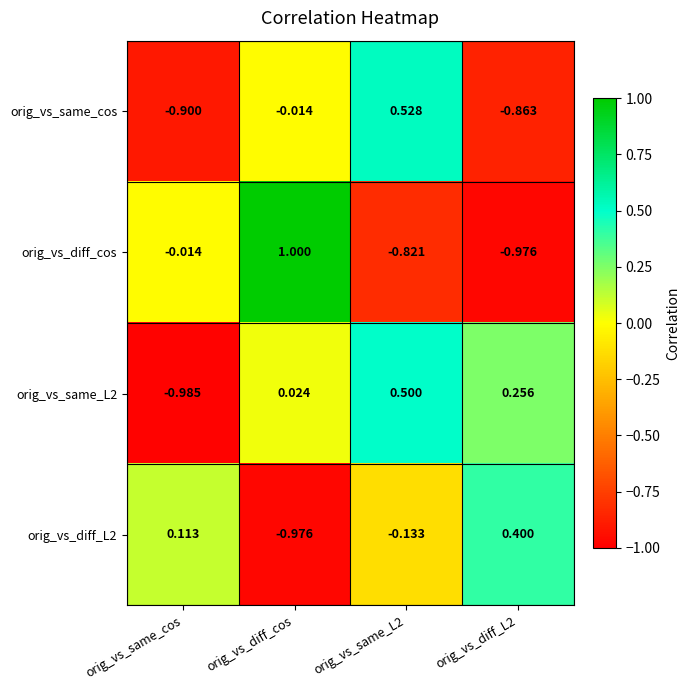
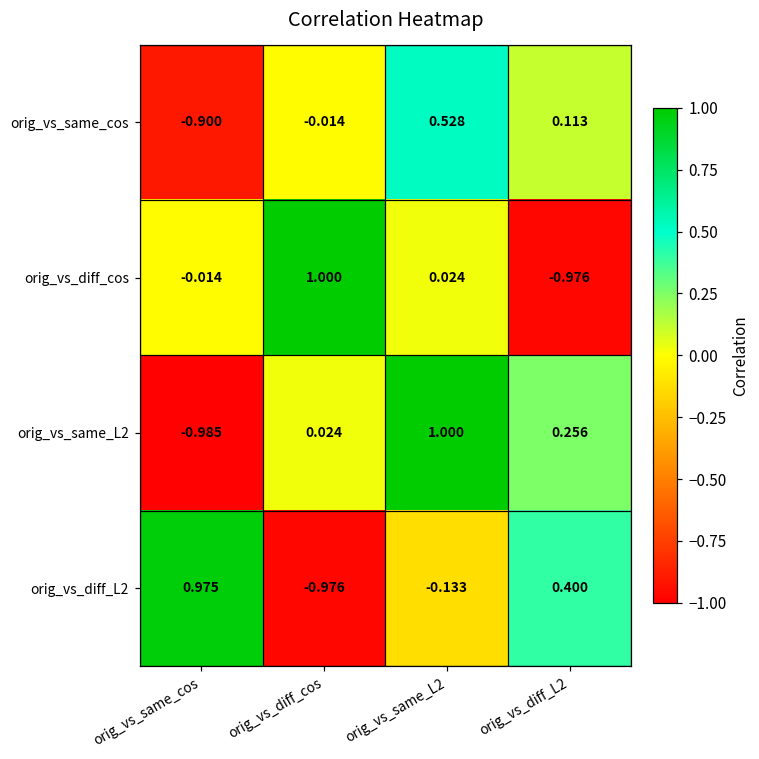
  {
    "orig_vs_same_cos": {
      "orig_vs_same_cos": -0.900,
      "orig_vs_diff_cos": -0.014,
      "orig_vs_same_L2": 0.528,
-     "orig_vs_diff_L2": -0.863
+     "orig_vs_diff_L2": 0.113
    },
    "orig_vs_diff_cos": {
      "orig_vs_same_cos": -0.014,
      "orig_vs_diff_cos": 1.000,
-     "orig_vs_same_L2": -0.821,
+     "orig_vs_same_L2": 0.024,
      "orig_vs_diff_L2": -0.976
    },
    "orig_vs_same_L2": {
      "orig_vs_same_cos": -0.985,
      "orig_vs_diff_cos": 0.024,
-     "orig_vs_same_L2": 0.500,
+     "orig_vs_same_L2": 1.000,
      "orig_vs_diff_L2": 0.256
    },
    "orig_vs_diff_L2": {
-     "orig_vs_same_cos": 0.113,
+     "orig_vs_same_cos": 0.975,
      "orig_vs_diff_cos": -0.976,
      "orig_vs_same_L2": -0.133,
      "orig_vs_diff_L2": 0.400
    }
  }
